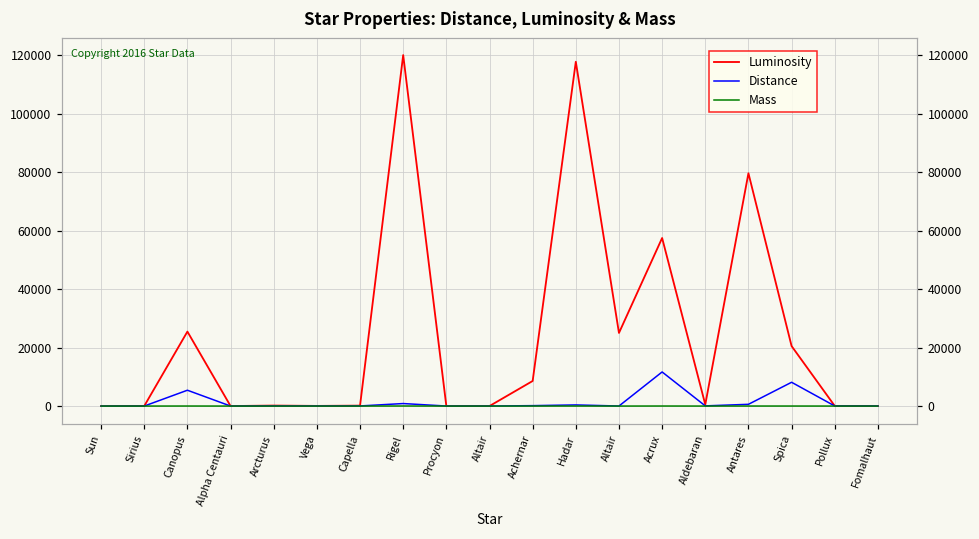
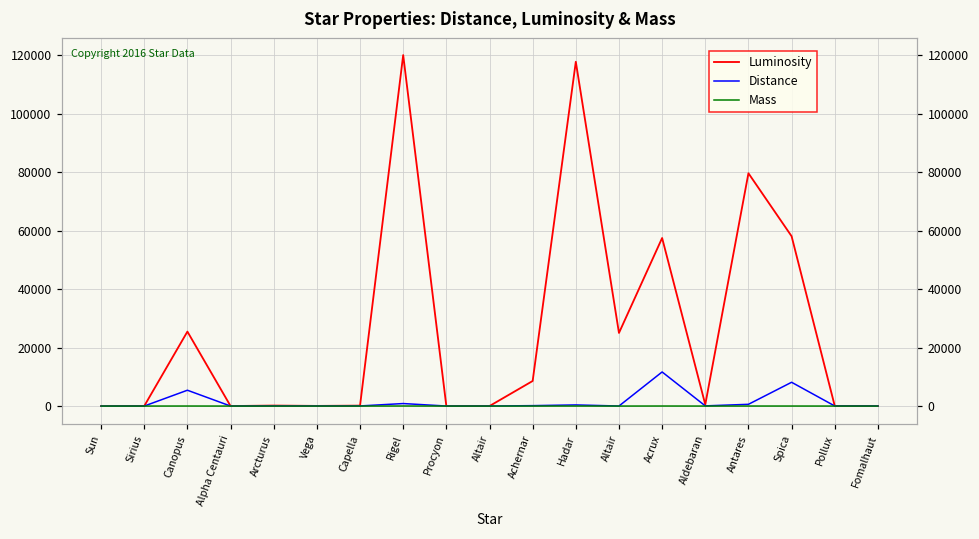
  {
    "Luminosity": {
      "Canopus": 25000,
      "Rigel": 120000,
      "Achernar": 9000,
      "Hadar": 118000,
      "Acrux": 57000,
      "Antares": 80000,
-     "Spica": 21000
+     "Spica": 58000
    },
    "Distance": {
      "Canopus": 5000,
      "Acrux": 12000,
      "Spica": 8000
    },
    "Mass": {
      "Canopus": 0,
      "Acrux": 0,
      "Spica": 0
    }
  }
